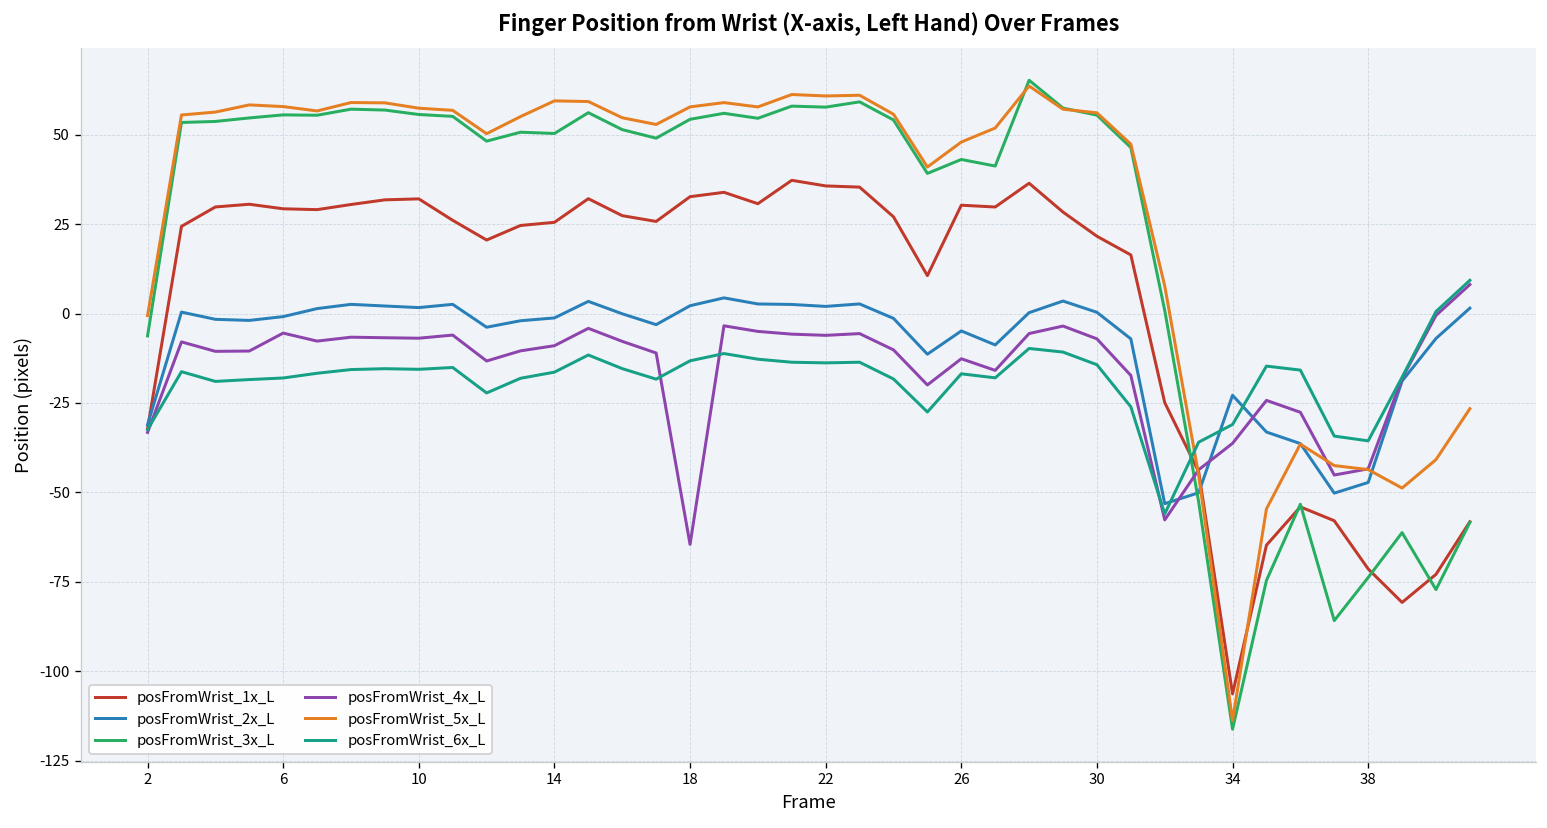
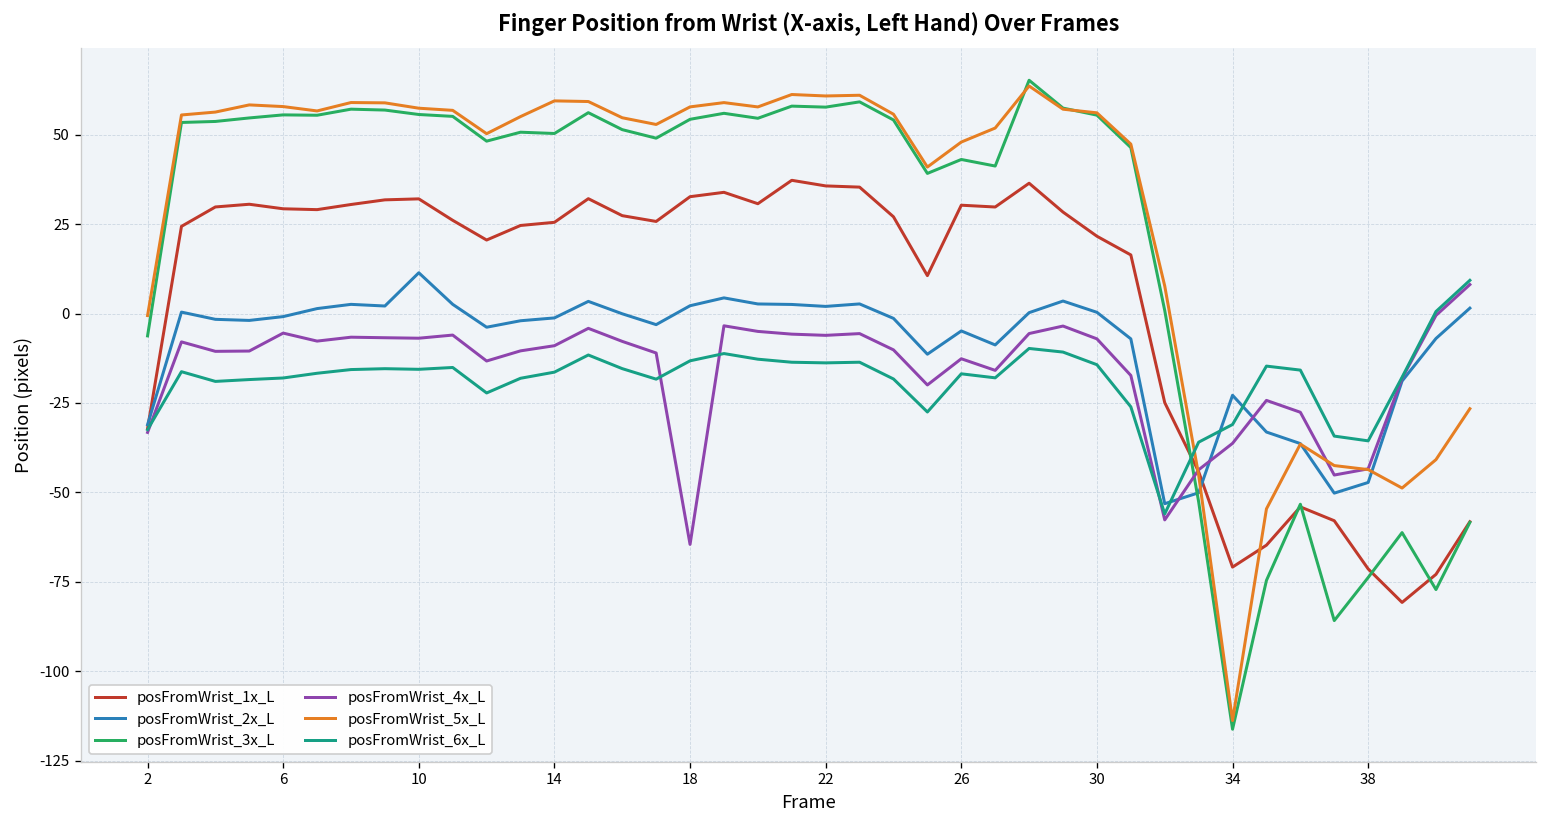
  {
    "posFromWrist_1x_L": {
      "6": 29,
      "10": 32,
      "14": 25,
      "18": 33,
      "22": 36,
      "26": 30,
      "30": 22,
-     "34": -106,
+     "34": -71,
      "38": -71
    },
    "posFromWrist_2x_L": {
      "2": -31,
      "6": -1,
-     "10": 2,
+     "10": 11,
      "14": -1,
      "18": 2,
      "22": 2,
      "26": -5,
      "30": 0,
      "34": -23,
      "38": -47
    },
    "posFromWrist_4x_L": {
      "6": -5,
      "10": -7,
      "14": -9,
      "18": -65,
      "22": -6,
      "26": -13,
      "30": -7,
      "34": -36
    },
    "posFromWrist_5x_L": {
      "2": -1,
      "6": 58,
      "10": 57,
      "14": 59,
      "18": 58,
      "22": 61,
      "26": 48,
      "34": -114
    }
  }
